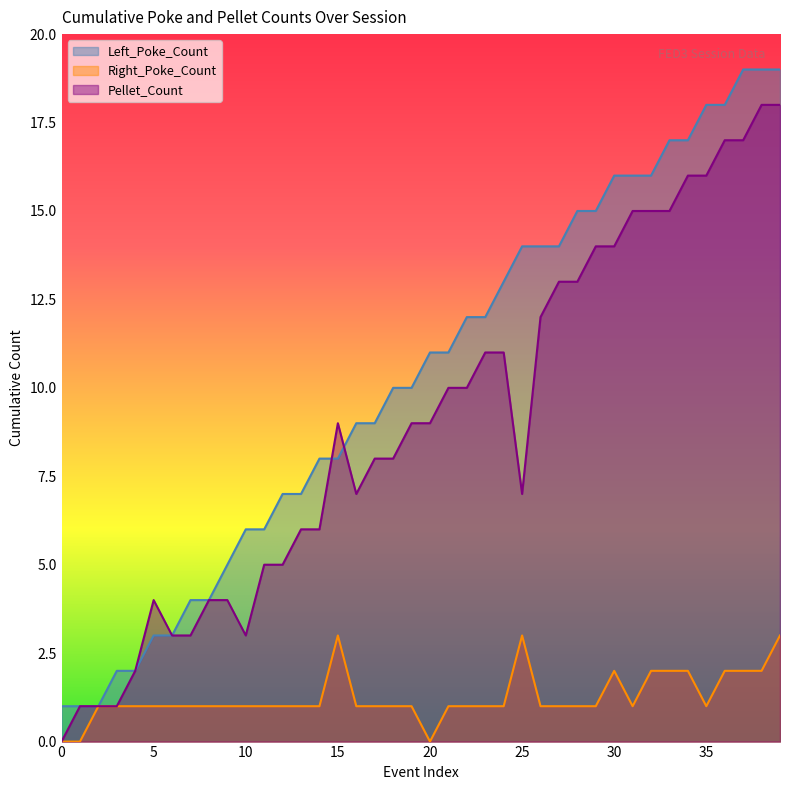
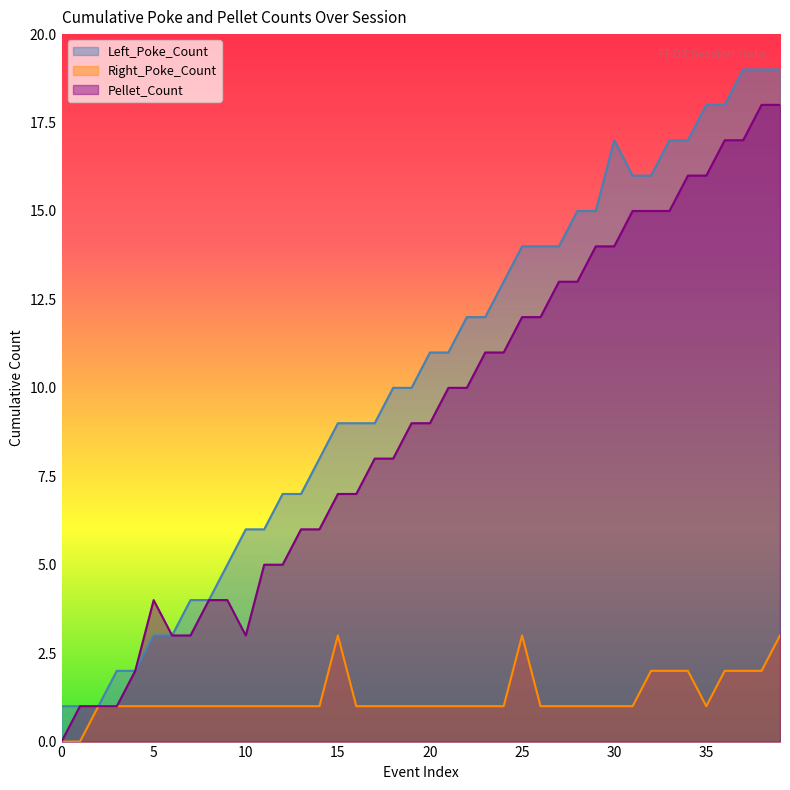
  {
    "Left_Poke_Count": {
      "0": 1,
      "5": 3,
      "10": 6,
-     "15": 8,
+     "15": 9,
      "20": 11,
      "25": 14,
-     "30": 16,
+     "30": 17,
      "35": 18
    },
    "Right_Poke_Count": {
      "5": 1,
      "10": 1,
      "15": 3,
-     "20": 0,
+     "20": 1,
      "25": 3,
-     "30": 2,
+     "30": 1,
      "35": 1
    },
    "Pellet_Count": {
      "5": 4,
      "10": 3,
-     "15": 9,
+     "15": 7,
      "20": 9,
-     "25": 7,
+     "25": 12,
      "30": 14,
      "35": 16
    }
  }
